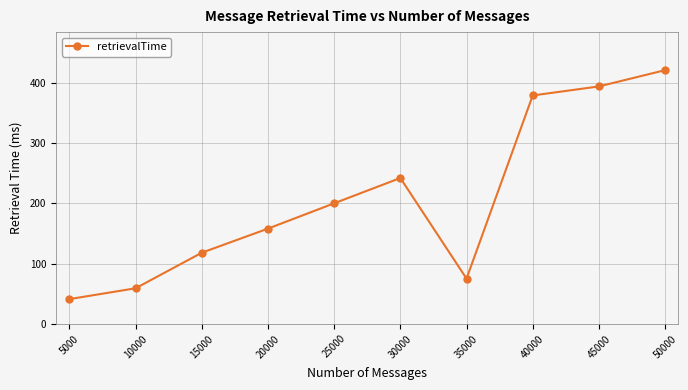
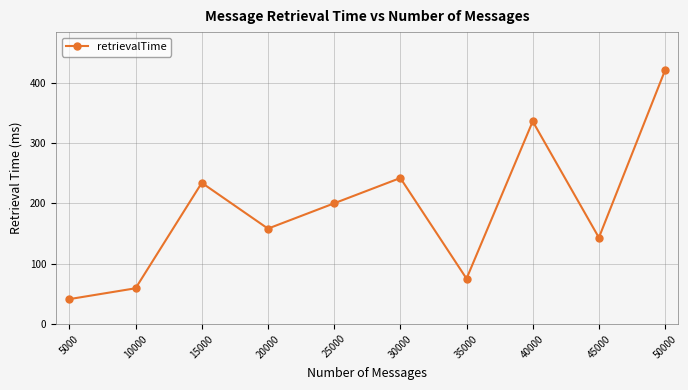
  {
    "5000": 40,
    "10000": 60,
-   "15000": 120,
+   "15000": 230,
    "20000": 160,
    "25000": 200,
    "30000": 240,
    "35000": 80,
-   "40000": 380,
-   "45000": 390,
+   "40000": 340,
+   "45000": 140,
    "50000": 420
  }
